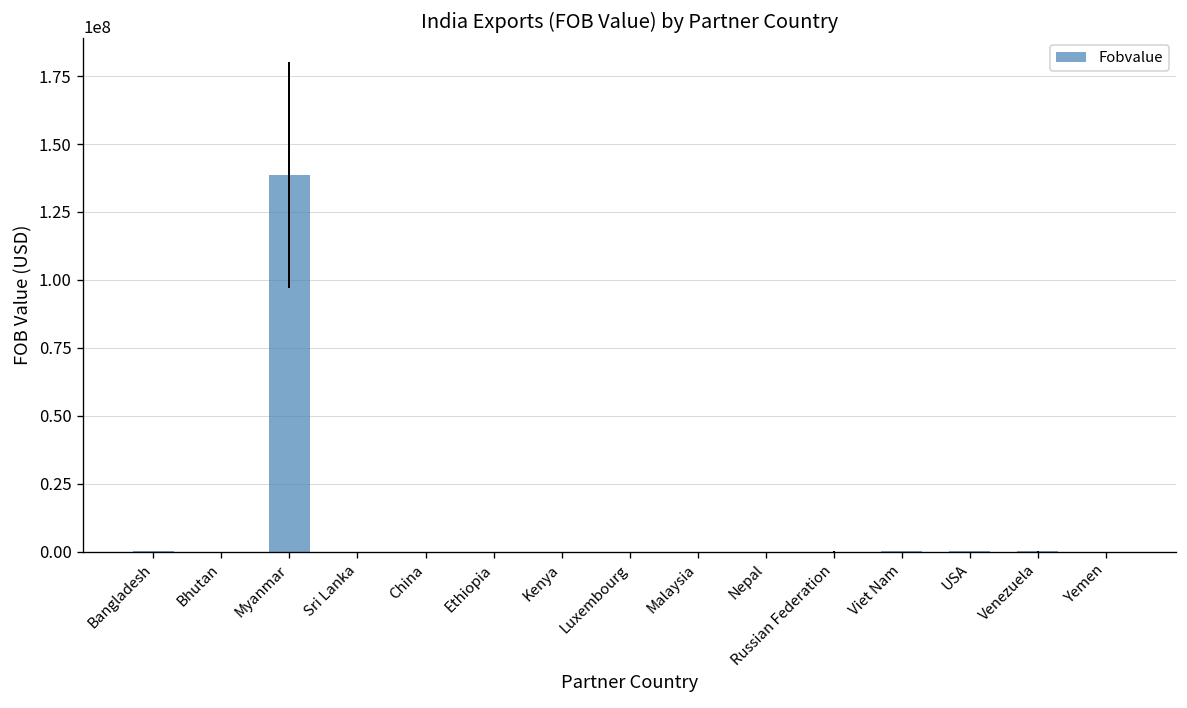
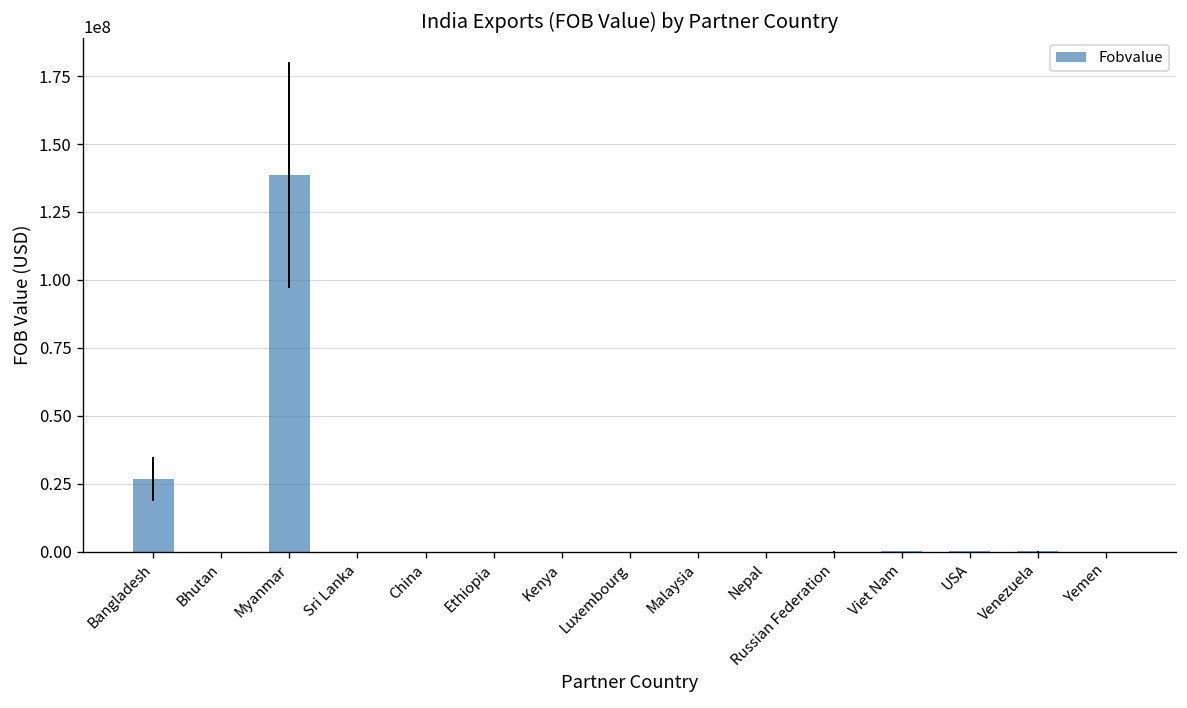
  {
-   "Bangladesh": 0,
+   "Bangladesh": 27000000,
    "Myanmar": 139000000
  }
